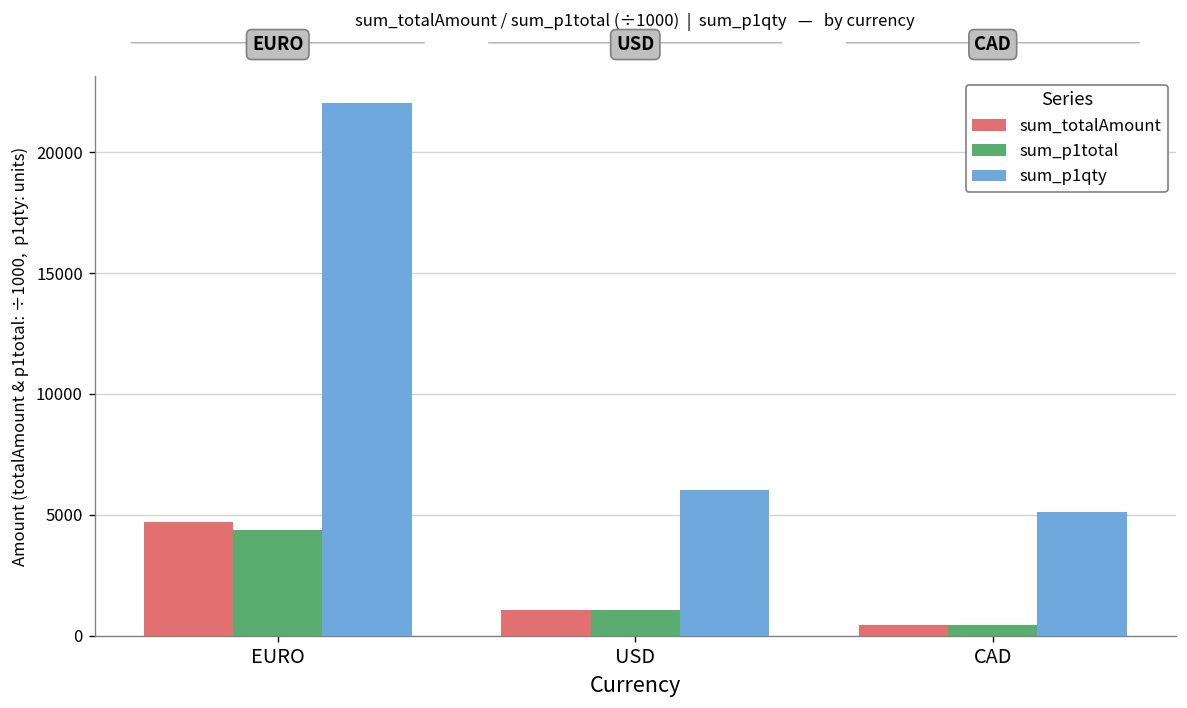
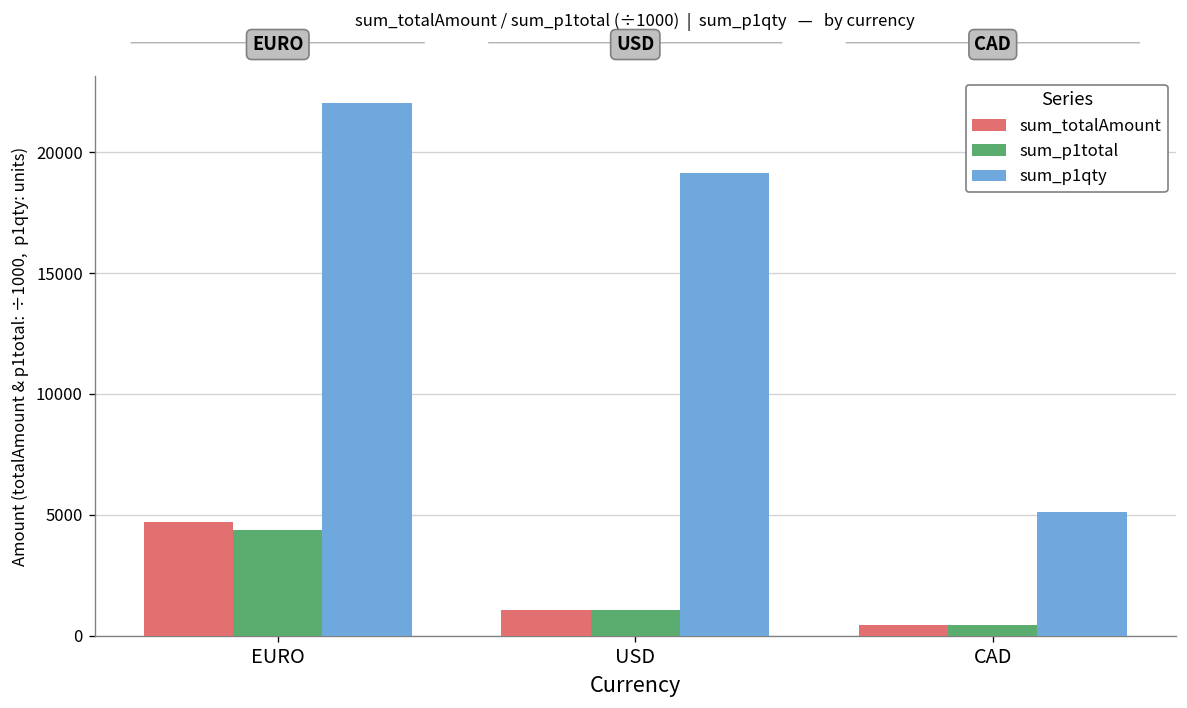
  {
    "sum_totalAmount": {
      "EURO": 4700,
      "USD": 1100,
      "CAD": 400
    },
    "sum_p1total": {
      "EURO": 4400,
      "USD": 1100,
      "CAD": 400
    },
    "sum_p1qty": {
      "EURO": 22000,
-     "USD": 6000,
+     "USD": 19100,
      "CAD": 5100
    }
  }
